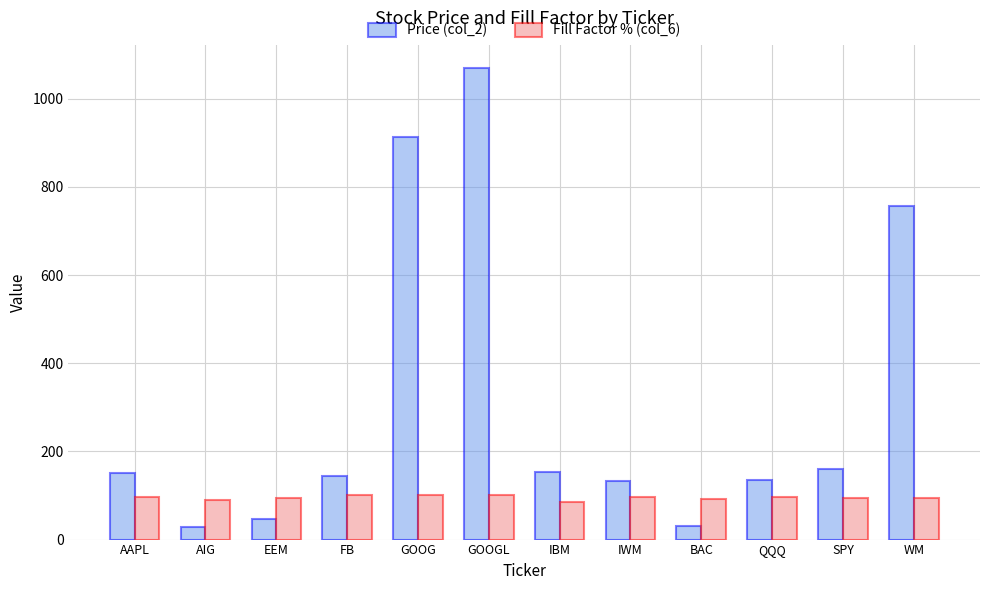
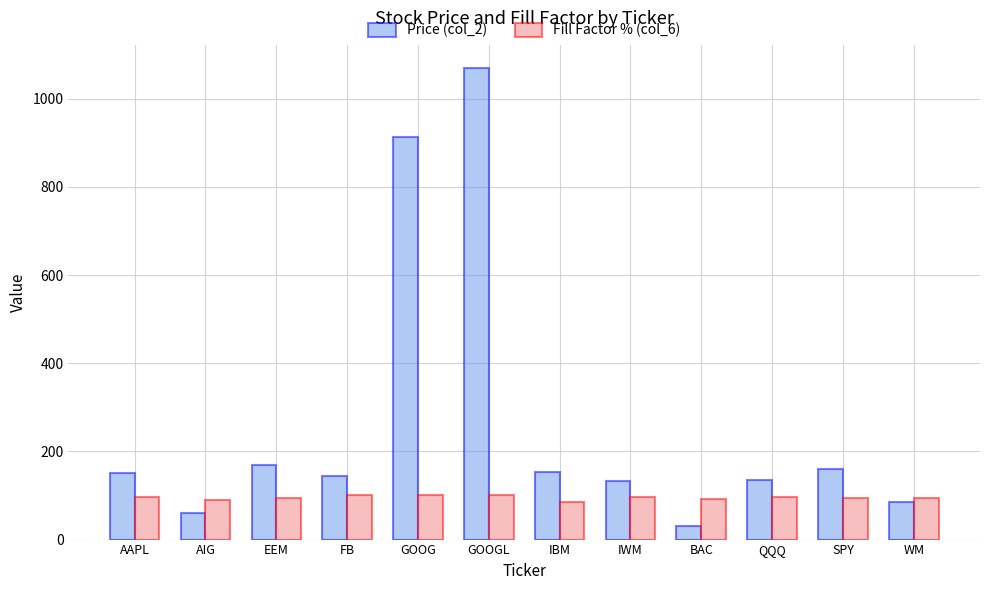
  {
    "Price (col_2)": {
      "AAPL": 150,
-     "AIG": 30,
-     "EEM": 50,
+     "AIG": 60,
+     "EEM": 170,
      "FB": 140,
      "GOOG": 910,
      "GOOGL": 1070,
      "IBM": 150,
      "IWM": 130,
      "BAC": 30,
      "QQQ": 130,
      "SPY": 160,
-     "WM": 760
+     "WM": 90
    },
    "Fill Factor % (col_6)": {
      "AAPL": 100,
      "AIG": 90,
      "EEM": 100,
      "FB": 100,
      "GOOG": 100,
      "GOOGL": 100,
      "IBM": 90,
      "IWM": 100,
      "BAC": 90,
      "QQQ": 100,
      "SPY": 90,
      "WM": 90
    }
  }
